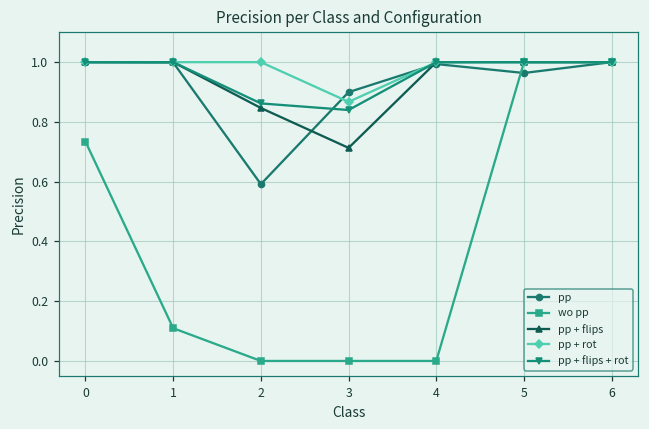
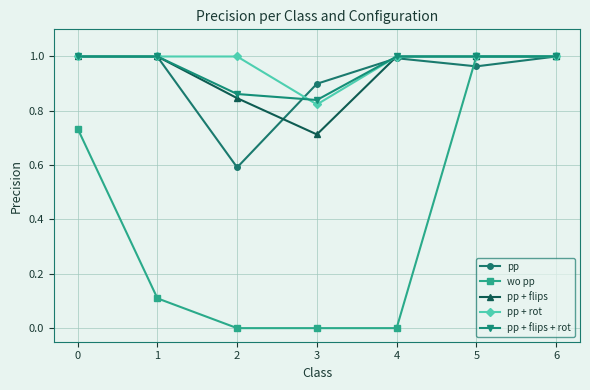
  {
    "pp + rot": {
      "2": 1.00,
-     "3": 0.87
+     "3": 0.82
    }
  }
